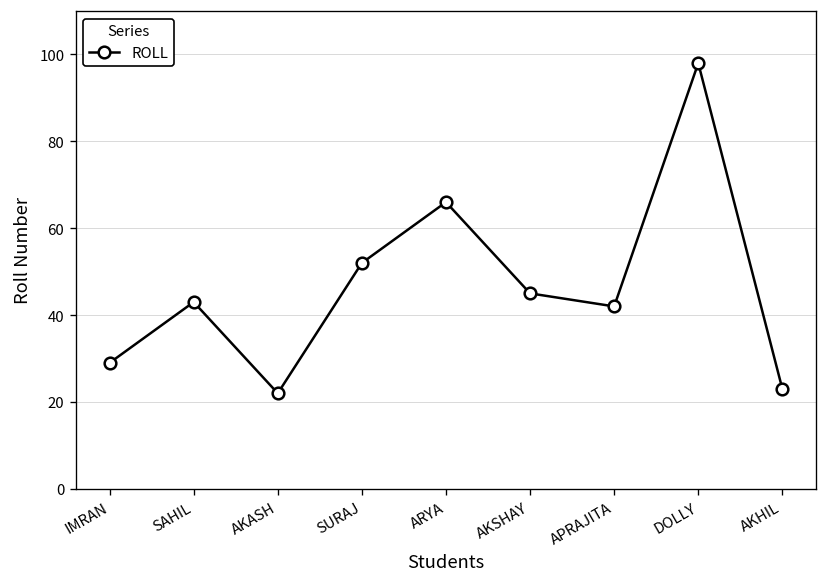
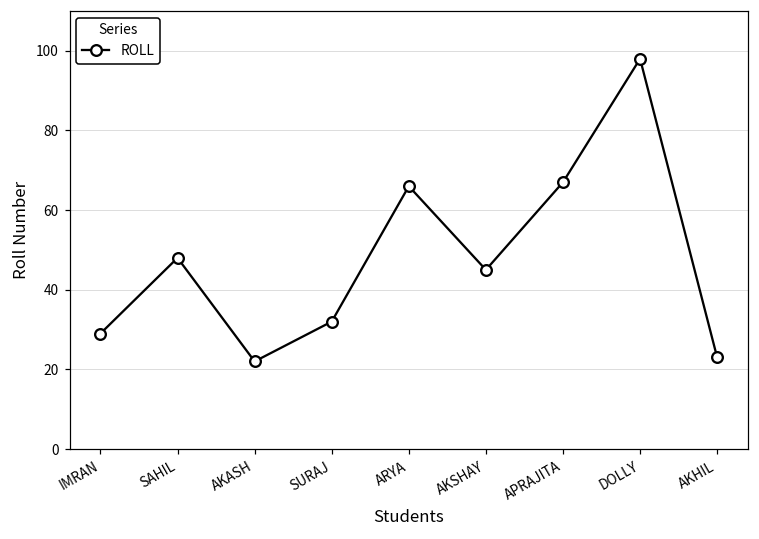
  {
    "IMRAN": 29,
-   "SAHIL": 43,
+   "SAHIL": 48,
    "AKASH": 22,
-   "SURAJ": 52,
+   "SURAJ": 32,
    "ARYA": 66,
    "AKSHAY": 45,
-   "APRAJITA": 42,
+   "APRAJITA": 67,
    "DOLLY": 98,
    "AKHIL": 23
  }
